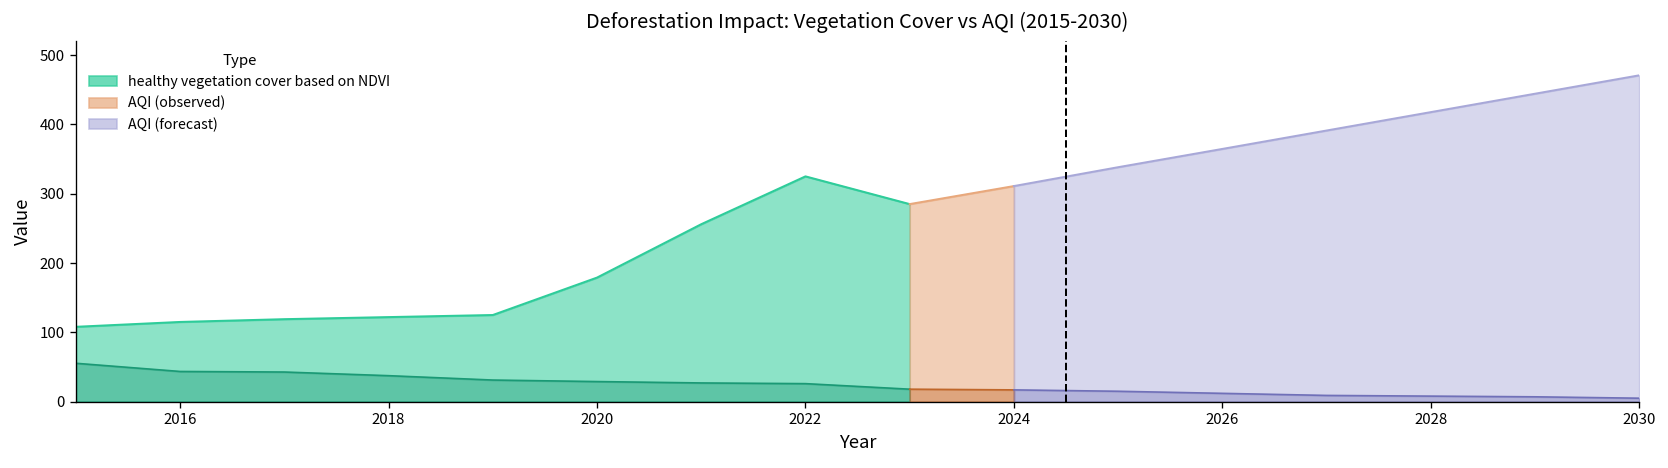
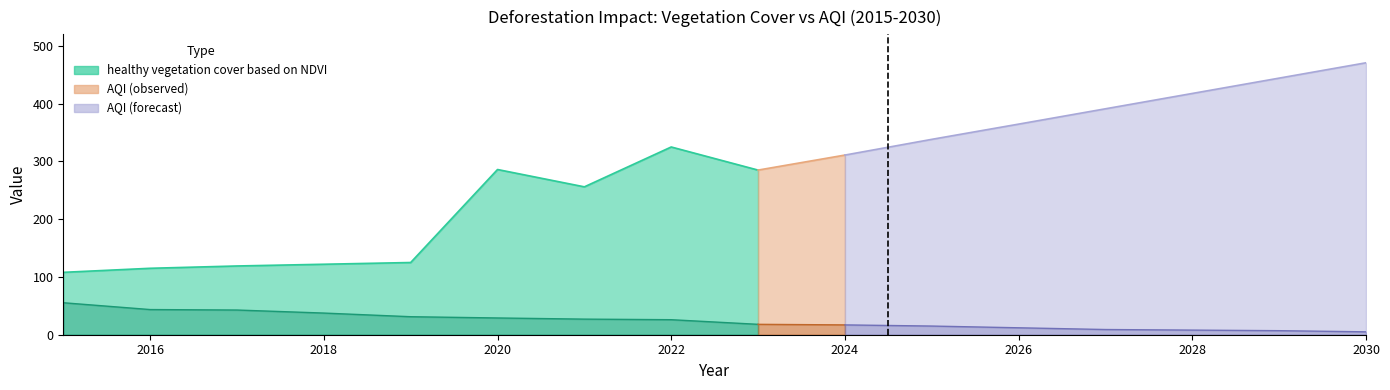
  {
    "healthy vegetation cover based on NDVI": {
      "2016": 120,
      "2018": 120,
-     "2020": 180,
+     "2020": 290,
      "2022": 330
    }
  }
